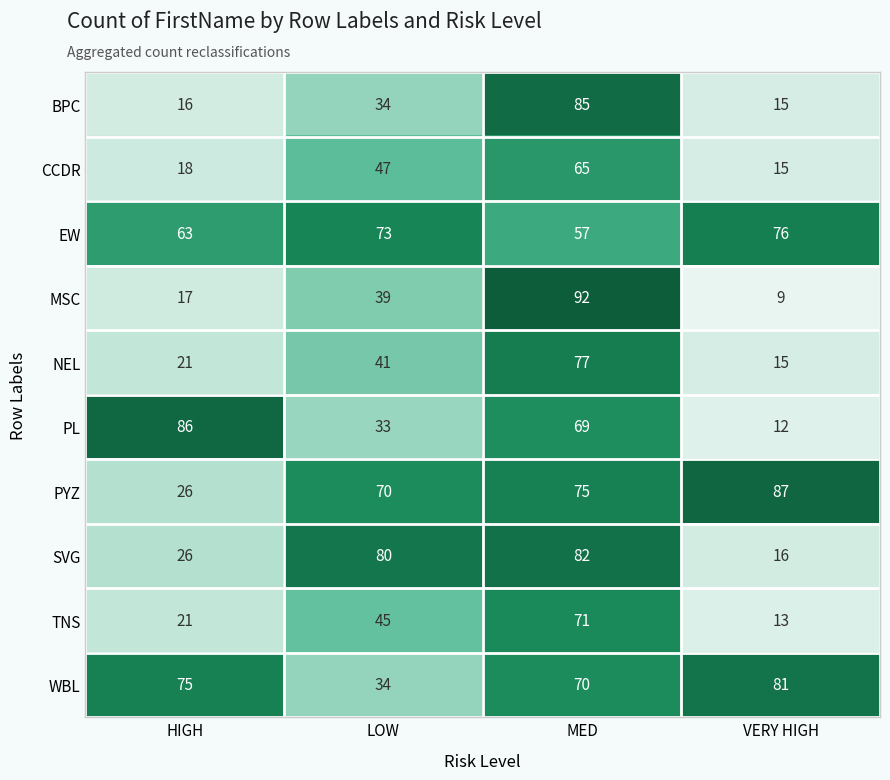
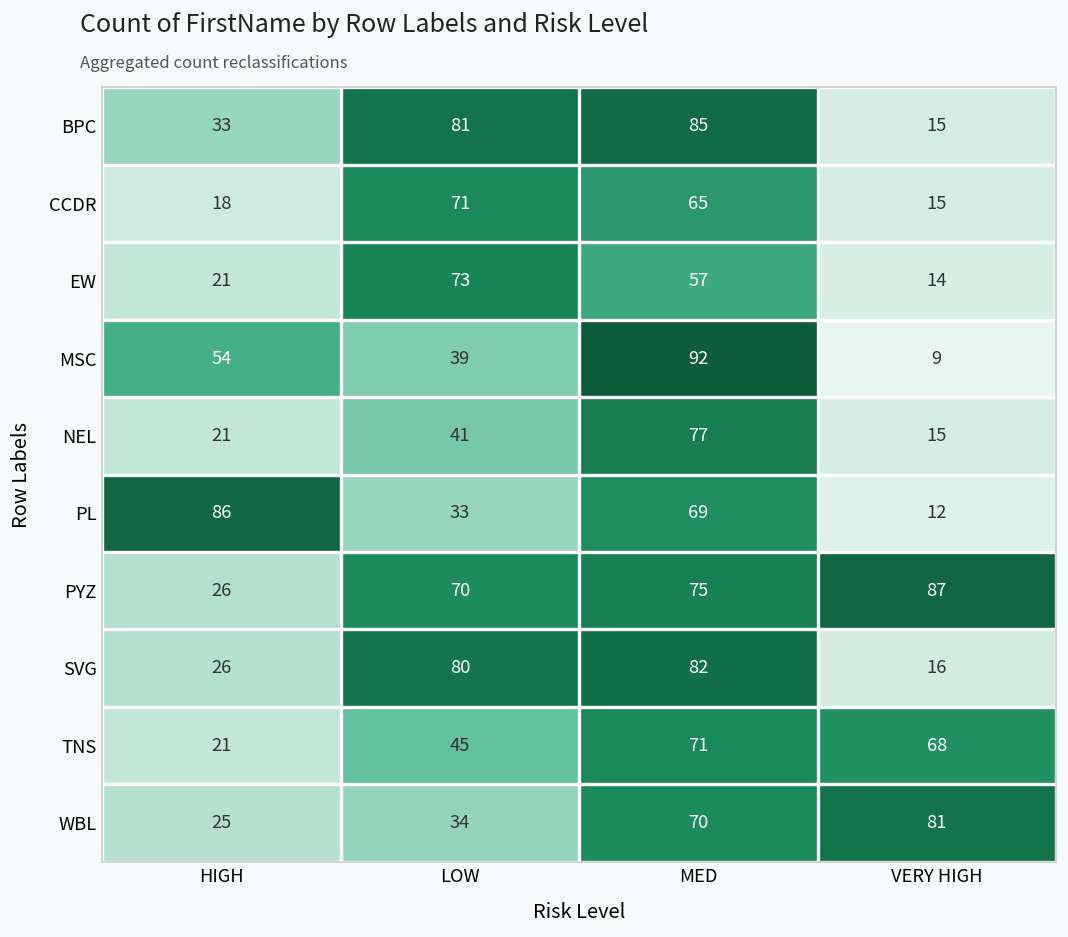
  {
    "BPC": {
-     "HIGH": 16,
-     "LOW": 34,
+     "HIGH": 33,
+     "LOW": 81,
      "MED": 85,
      "VERY HIGH": 15
    },
    "CCDR": {
      "HIGH": 18,
-     "LOW": 47,
+     "LOW": 71,
      "MED": 65,
      "VERY HIGH": 15
    },
    "EW": {
-     "HIGH": 63,
+     "HIGH": 21,
      "LOW": 73,
      "MED": 57,
-     "VERY HIGH": 76
+     "VERY HIGH": 14
    },
    "MSC": {
-     "HIGH": 17,
+     "HIGH": 54,
      "LOW": 39,
      "MED": 92,
      "VERY HIGH": 9
    },
    "NEL": {
      "HIGH": 21,
      "LOW": 41,
      "MED": 77,
      "VERY HIGH": 15
    },
    "PL": {
      "HIGH": 86,
      "LOW": 33,
      "MED": 69,
      "VERY HIGH": 12
    },
    "PYZ": {
      "HIGH": 26,
      "LOW": 70,
      "MED": 75,
      "VERY HIGH": 87
    },
    "SVG": {
      "HIGH": 26,
      "LOW": 80,
      "MED": 82,
      "VERY HIGH": 16
    },
    "TNS": {
      "HIGH": 21,
      "LOW": 45,
      "MED": 71,
-     "VERY HIGH": 13
+     "VERY HIGH": 68
    },
    "WBL": {
-     "HIGH": 75,
+     "HIGH": 25,
      "LOW": 34,
      "MED": 70,
      "VERY HIGH": 81
    }
  }
